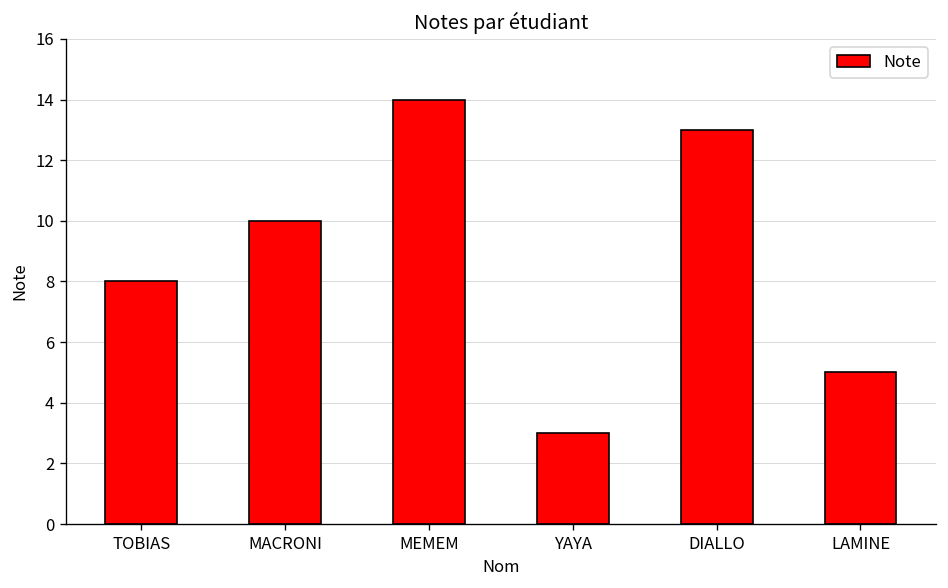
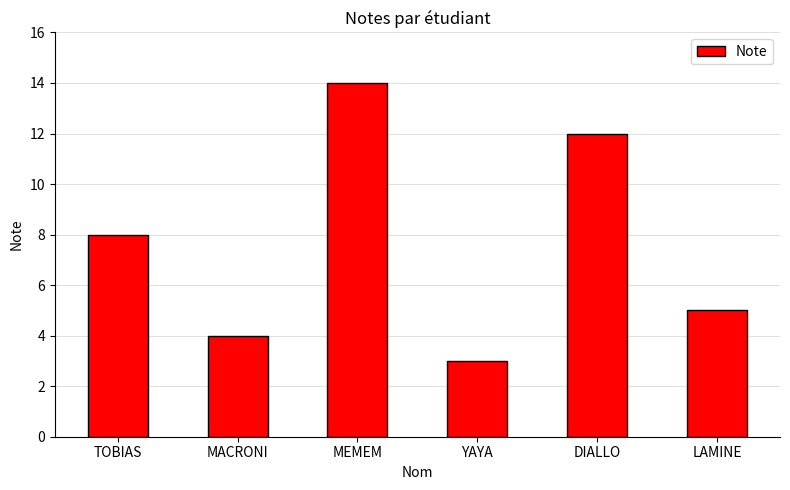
  {
    "TOBIAS": 8,
-   "MACRONI": 10,
+   "MACRONI": 4,
    "MEMEM": 14,
    "YAYA": 3,
-   "DIALLO": 13,
+   "DIALLO": 12,
    "LAMINE": 5
  }
